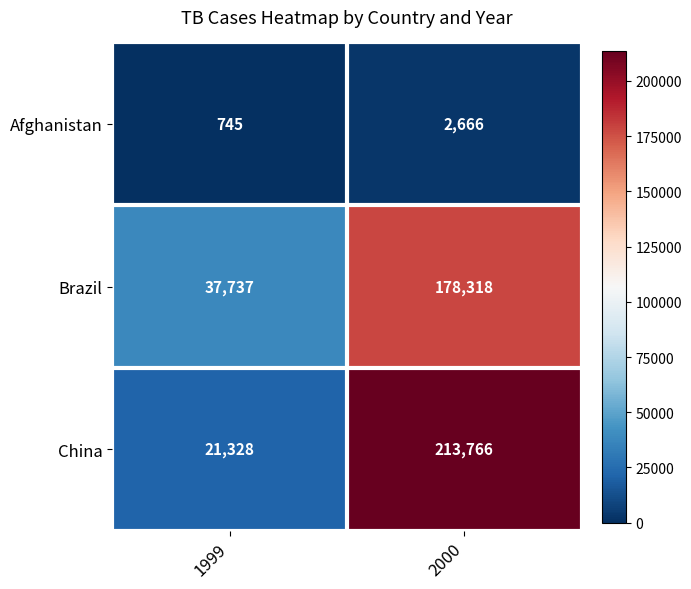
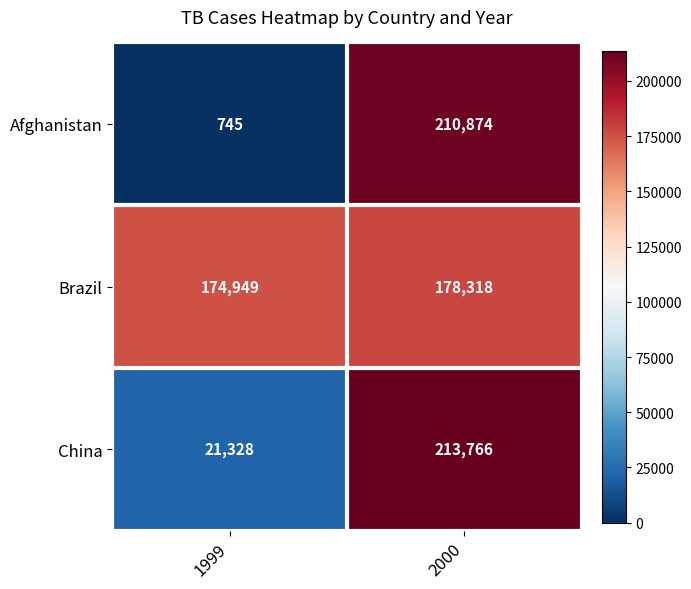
  {
    "Afghanistan": {
      "1999": "745",
-     "2000": "2,666"
+     "2000": "210,874"
    },
    "Brazil": {
-     "1999": "37,737",
+     "1999": "174,949",
      "2000": "178,318"
    },
    "China": {
      "1999": "21,328",
      "2000": "213,766"
    }
  }
